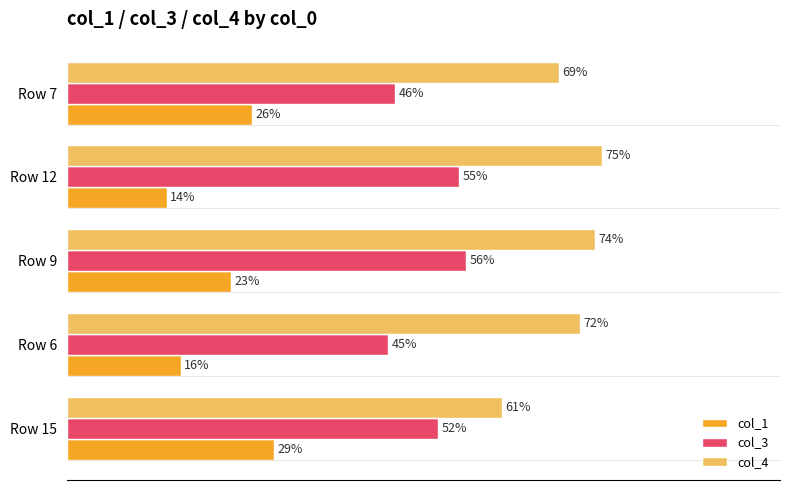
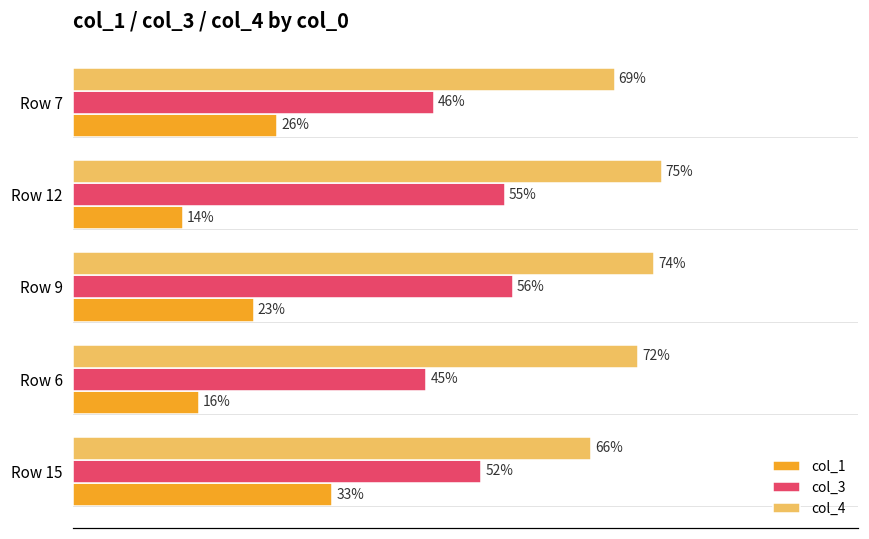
  {
    "col_1": {
      "Row 7": "26%",
      "Row 12": "14%",
      "Row 9": "23%",
      "Row 6": "16%",
-     "Row 15": "29%"
+     "Row 15": "33%"
    },
    "col_3": {
      "Row 7": "46%",
      "Row 12": "55%",
      "Row 9": "56%",
      "Row 6": "45%",
      "Row 15": "52%"
    },
    "col_4": {
      "Row 7": "69%",
      "Row 12": "75%",
      "Row 9": "74%",
      "Row 6": "72%",
-     "Row 15": "61%"
+     "Row 15": "66%"
    }
  }
